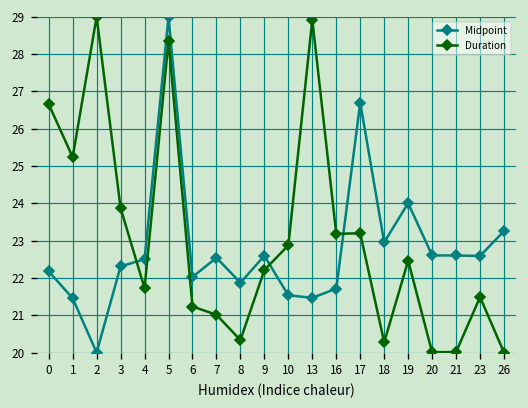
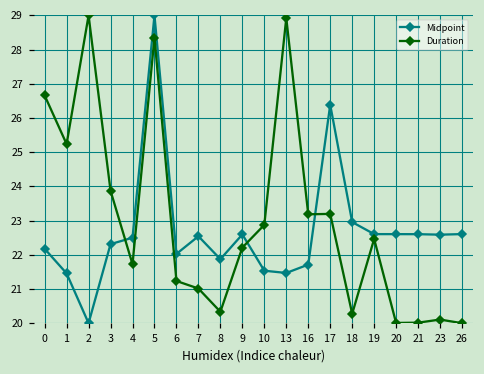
  {
    "Midpoint": {
      "0": 22.2,
      "1": 21.5,
      "2": 20.0,
      "3": 22.3,
      "4": 22.5,
      "5": 29.0,
      "6": 22.0,
      "7": 22.5,
      "8": 21.9,
      "9": 22.6,
      "10": 21.5,
      "13": 21.5,
      "16": 21.7,
-     "17": 26.7,
+     "17": 26.4,
      "18": 23.0,
-     "19": 24.0,
+     "19": 22.6,
      "20": 22.6,
      "21": 22.6,
      "23": 22.6,
-     "26": 23.3
+     "26": 22.6
    },
    "Duration": {
      "0": 26.7,
      "1": 25.2,
      "2": 29.0,
      "3": 23.9,
      "4": 21.7,
      "5": 28.4,
      "6": 21.2,
      "7": 21.0,
      "8": 20.3,
      "9": 22.2,
      "10": 22.9,
      "13": 28.9,
      "16": 23.2,
      "17": 23.2,
      "18": 20.3,
      "19": 22.5,
      "20": 20.0,
      "21": 20.0,
-     "23": 21.5,
+     "23": 20.1,
      "26": 20.0
    }
  }
